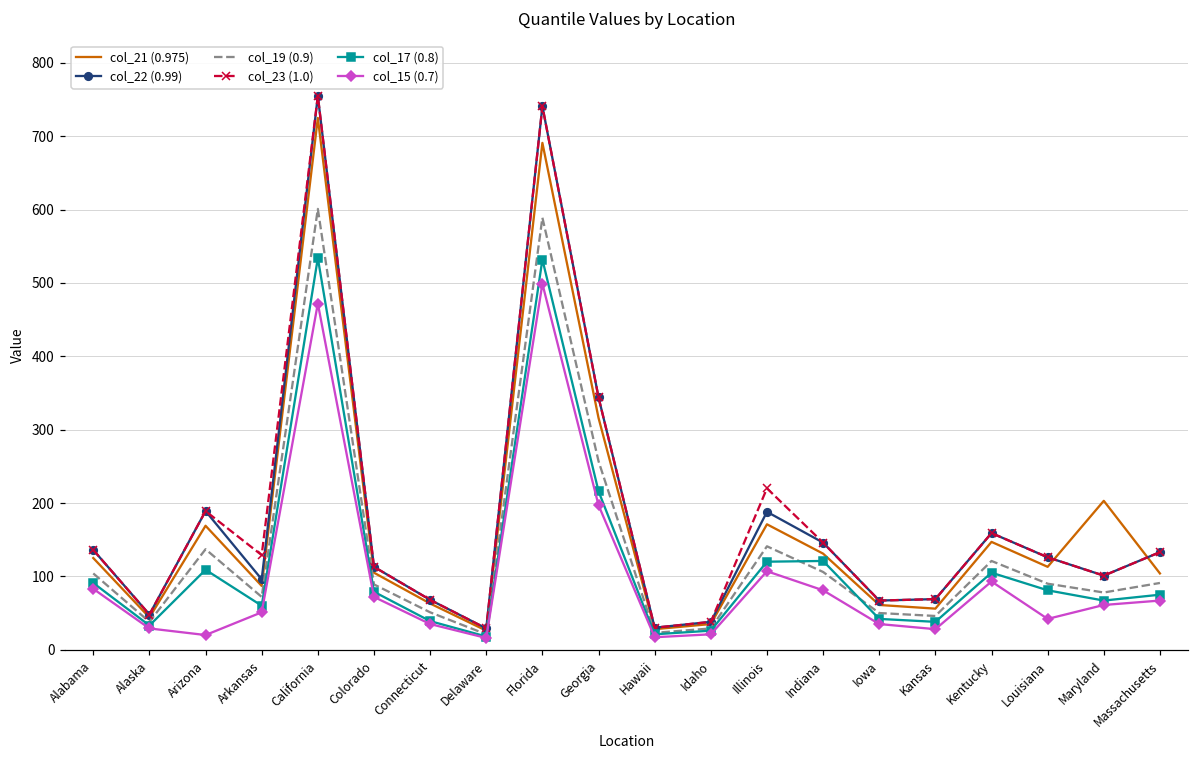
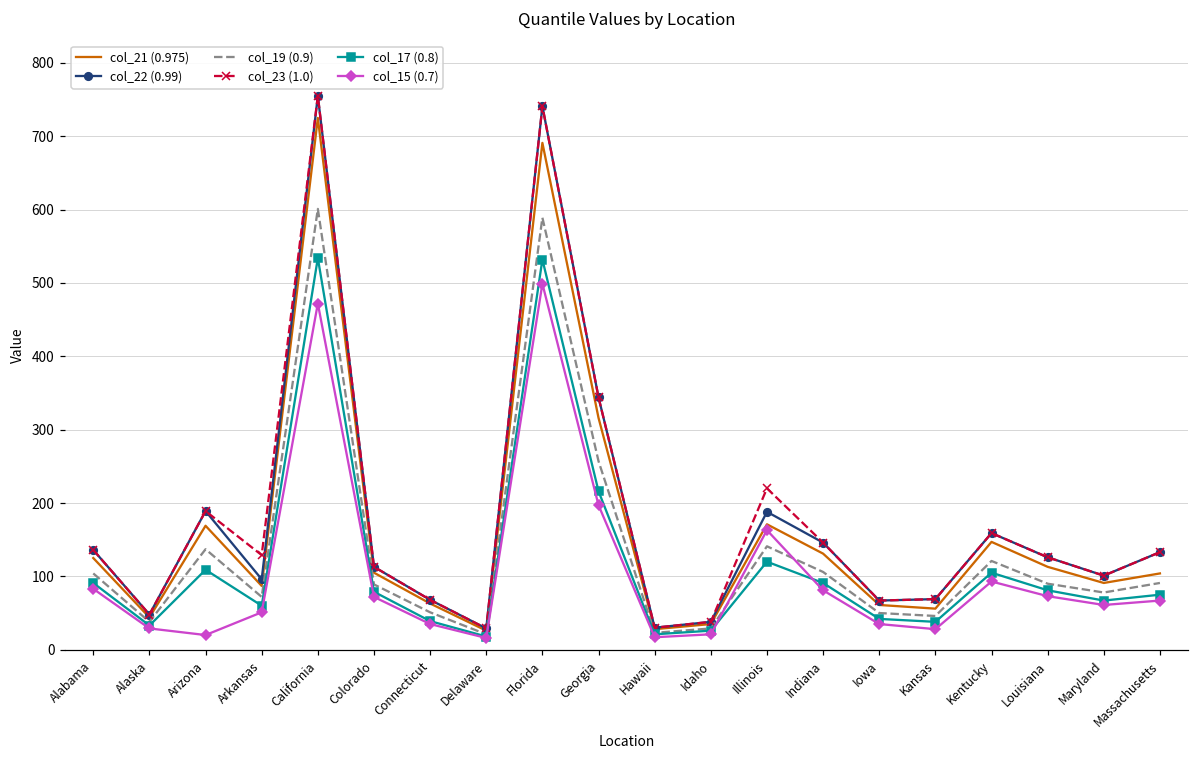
  {
    "col_21 (0.975)": {
      "Alabama": 130,
      "Alaska": 40,
      "Arizona": 170,
      "Arkansas": 90,
      "California": 730,
      "Colorado": 110,
      "Connecticut": 60,
      "Florida": 690,
      "Georgia": 320,
      "Illinois": 170,
      "Indiana": 130,
      "Iowa": 60,
      "Kansas": 60,
      "Kentucky": 150,
      "Louisiana": 110,
-     "Maryland": 200,
+     "Maryland": 90,
      "Massachusetts": 100
    },
    "col_22 (0.99)": {
      "Arkansas": 100,
      "Illinois": 190
    },
    "col_19 (0.9)": {
      "Alabama": 100,
      "Alaska": 40,
      "Arizona": 140,
      "Arkansas": 70,
      "California": 600,
      "Colorado": 90,
      "Connecticut": 50,
      "Florida": 590,
      "Georgia": 260,
      "Illinois": 140,
      "Indiana": 110,
      "Iowa": 50,
      "Kansas": 50,
      "Kentucky": 120,
      "Louisiana": 90,
      "Maryland": 80,
      "Massachusetts": 90
    },
    "col_23 (1.0)": {
      "Arkansas": 130,
      "Illinois": 220
    },
    "col_17 (0.8)": {
      "Alabama": 90,
      "Alaska": 30,
      "Arizona": 110,
      "Arkansas": 60,
      "California": 530,
      "Colorado": 80,
      "Connecticut": 40,
      "Florida": 530,
      "Georgia": 220,
      "Illinois": 120,
-     "Indiana": 120,
+     "Indiana": 90,
      "Iowa": 40,
      "Kansas": 40,
      "Kentucky": 110,
      "Louisiana": 80,
      "Maryland": 70,
      "Massachusetts": 80
    },
    "col_15 (0.7)": {
      "Alabama": 80,
      "Alaska": 30,
      "Arizona": 20,
      "Arkansas": 50,
      "California": 470,
      "Colorado": 70,
      "Connecticut": 40,
      "Florida": 500,
      "Georgia": 200,
      "Hawaii": 20,
      "Idaho": 20,
-     "Illinois": 110,
+     "Illinois": 160,
      "Indiana": 80,
      "Iowa": 40,
      "Kansas": 30,
      "Kentucky": 90,
-     "Louisiana": 40,
+     "Louisiana": 70,
      "Maryland": 60,
      "Massachusetts": 70
    }
  }
